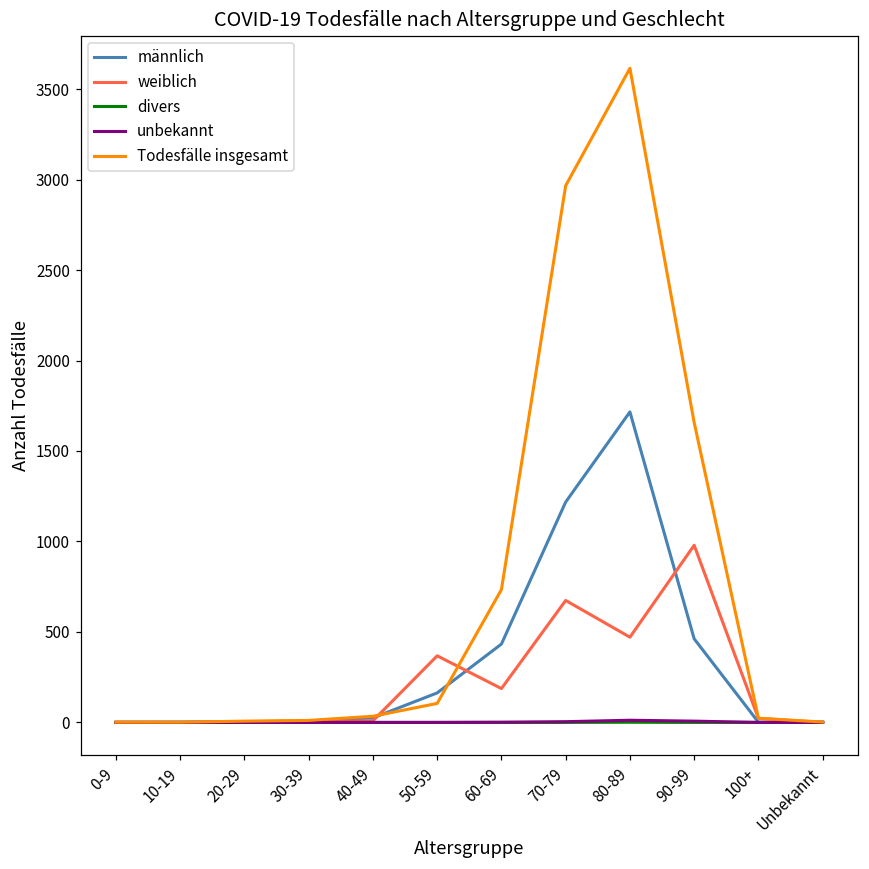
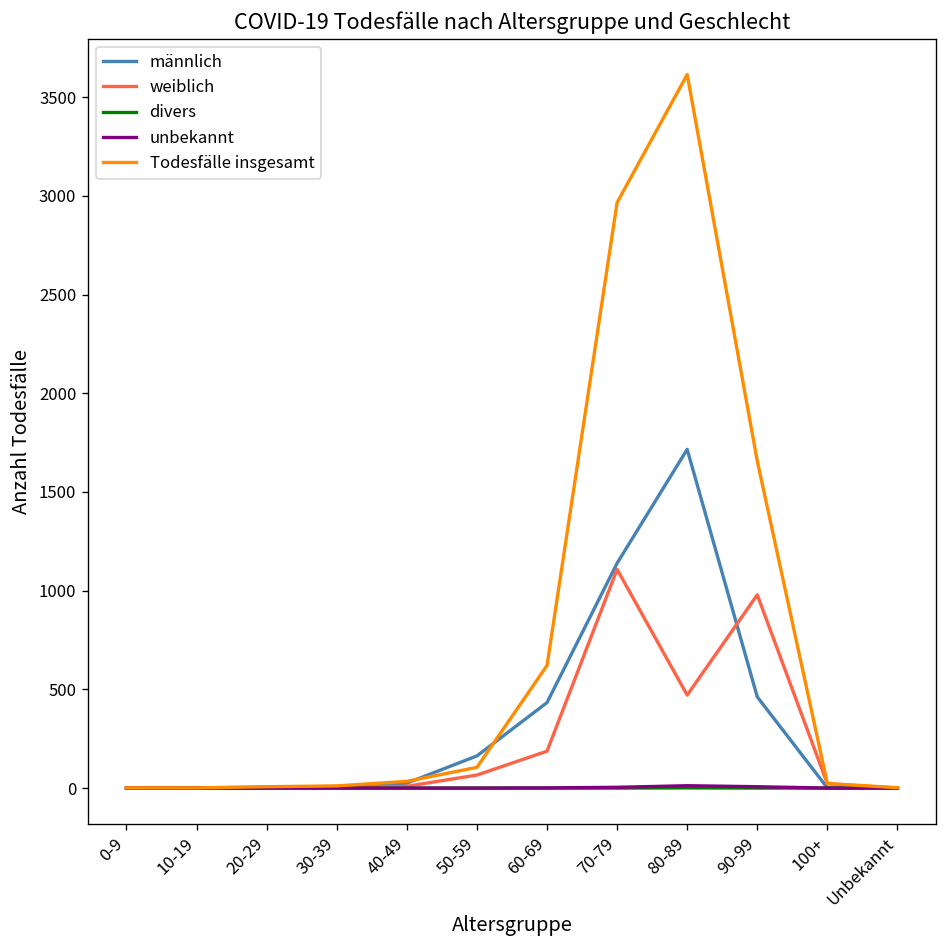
  {
    "männlich": {
      "50-59": 160,
      "60-69": 430,
-     "70-79": 1220,
+     "70-79": 1140,
      "80-89": 1720,
      "90-99": 460
    },
    "weiblich": {
-     "50-59": 370,
+     "50-59": 70,
      "60-69": 190,
-     "70-79": 670,
+     "70-79": 1110,
      "80-89": 470,
      "90-99": 980
    },
    "Todesfälle insgesamt": {
      "50-59": 110,
-     "60-69": 730,
+     "60-69": 620,
      "70-79": 2970,
      "80-89": 3620,
      "90-99": 1660
    }
  }
